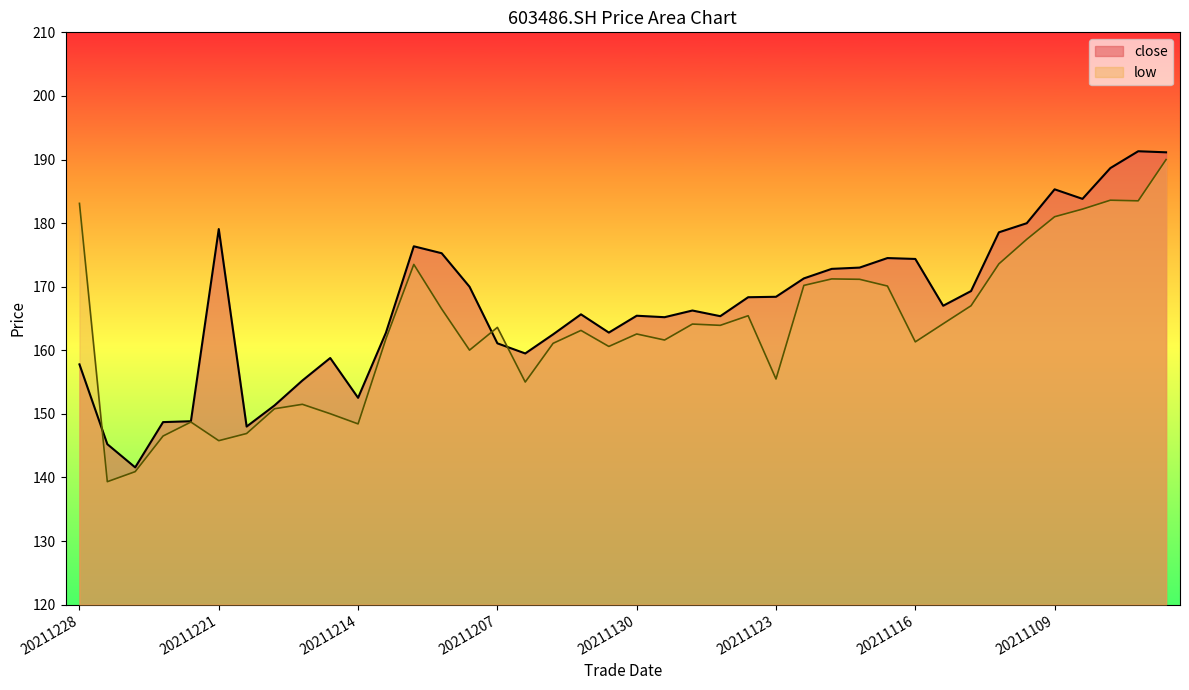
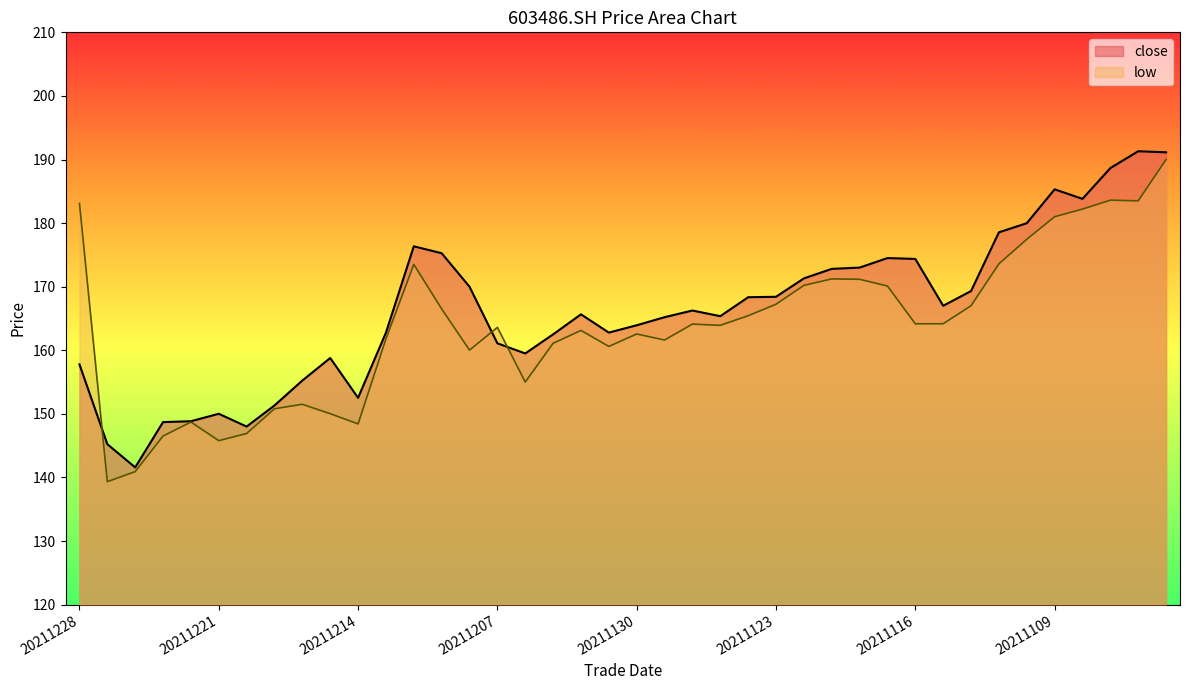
  {
    "close": {
      "20211228": 158,
-     "20211221": 179,
+     "20211221": 150,
      "20211214": 153,
      "20211207": 161,
-     "20211130": 165,
+     "20211130": 164,
      "20211123": 168,
      "20211116": 174,
      "20211109": 185
    },
    "low": {
      "20211228": 183,
      "20211221": 146,
      "20211214": 148,
      "20211207": 164,
      "20211130": 163,
-     "20211123": 155,
-     "20211116": 161,
+     "20211123": 167,
+     "20211116": 164,
      "20211109": 181
    }
  }
